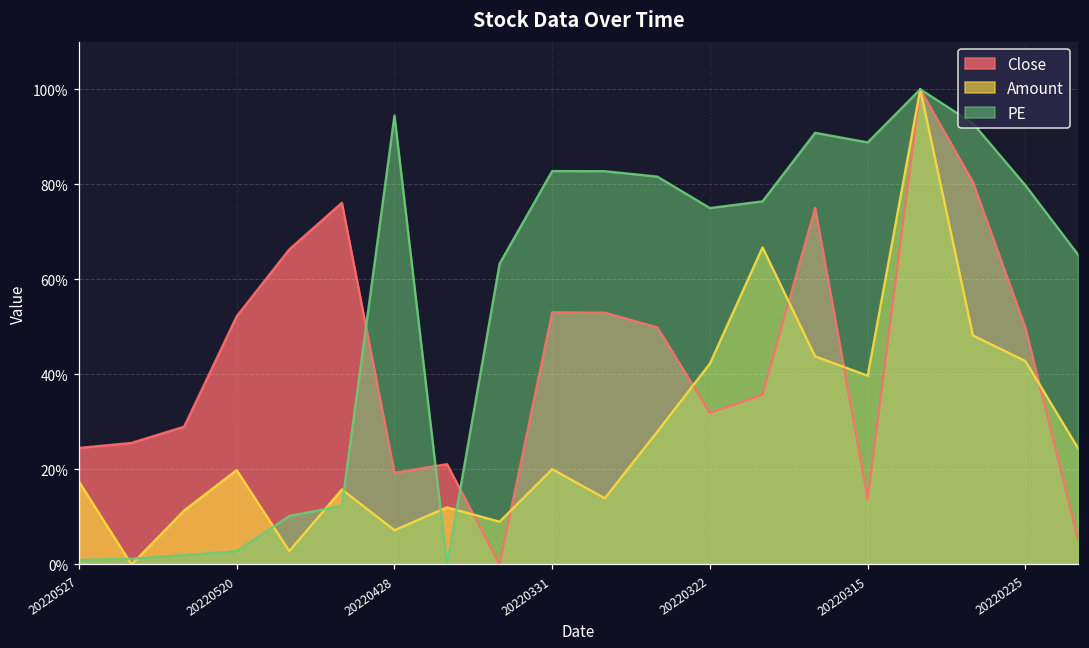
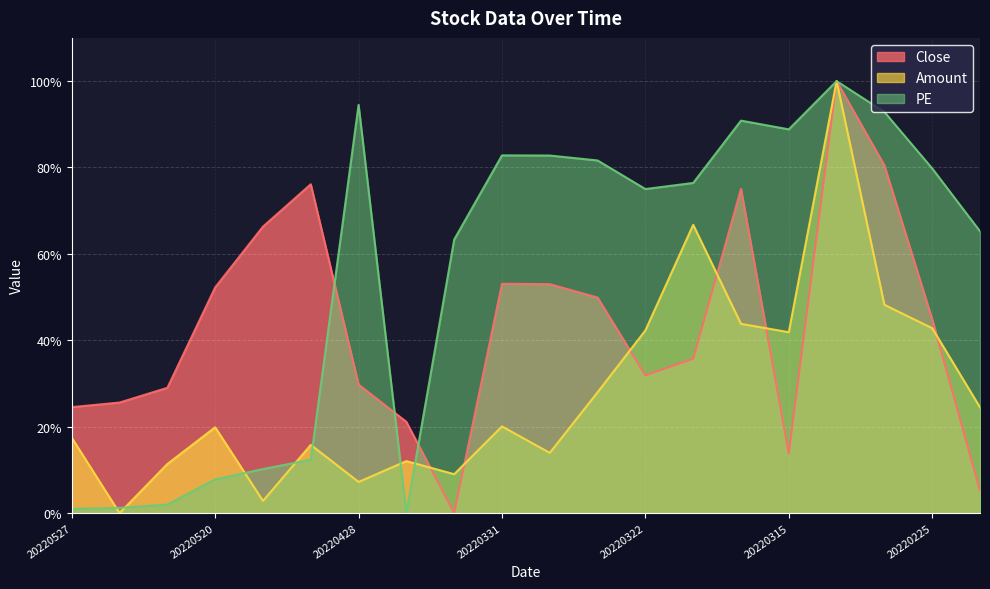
  {
    "Close": {
      "20220527": "25%",
      "20220520": "52%",
-     "20220428": "19%",
+     "20220428": "30%",
      "20220331": "53%",
      "20220322": "32%",
      "20220315": "14%",
-     "20220225": "50%"
+     "20220225": "45%"
    },
    "Amount": {
      "20220527": "17%",
      "20220520": "20%",
      "20220428": "7%",
      "20220331": "20%",
      "20220322": "42%",
-     "20220315": "40%",
+     "20220315": "42%",
      "20220225": "43%"
    },
    "PE": {
      "20220527": "1%",
-     "20220520": "3%",
+     "20220520": "8%",
      "20220428": "94%",
      "20220331": "83%",
      "20220322": "75%",
      "20220315": "89%",
      "20220225": "80%"
    }
  }
